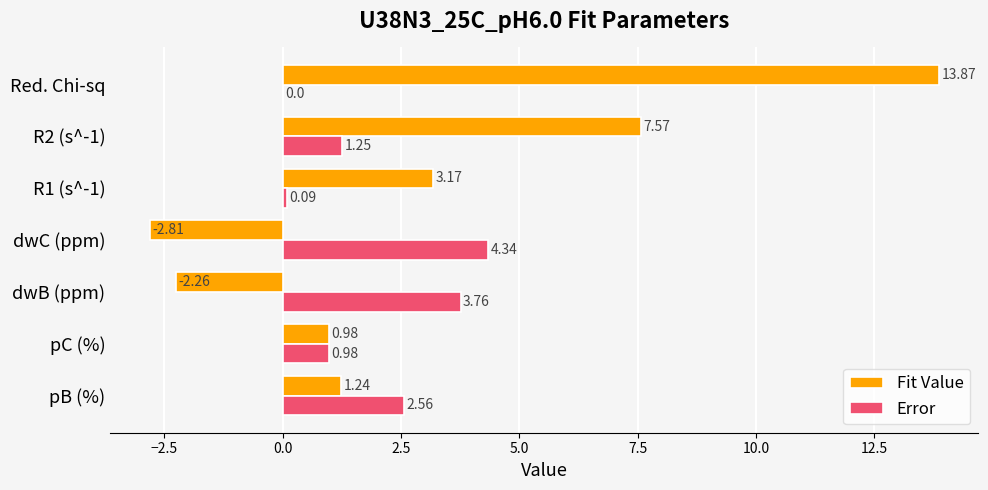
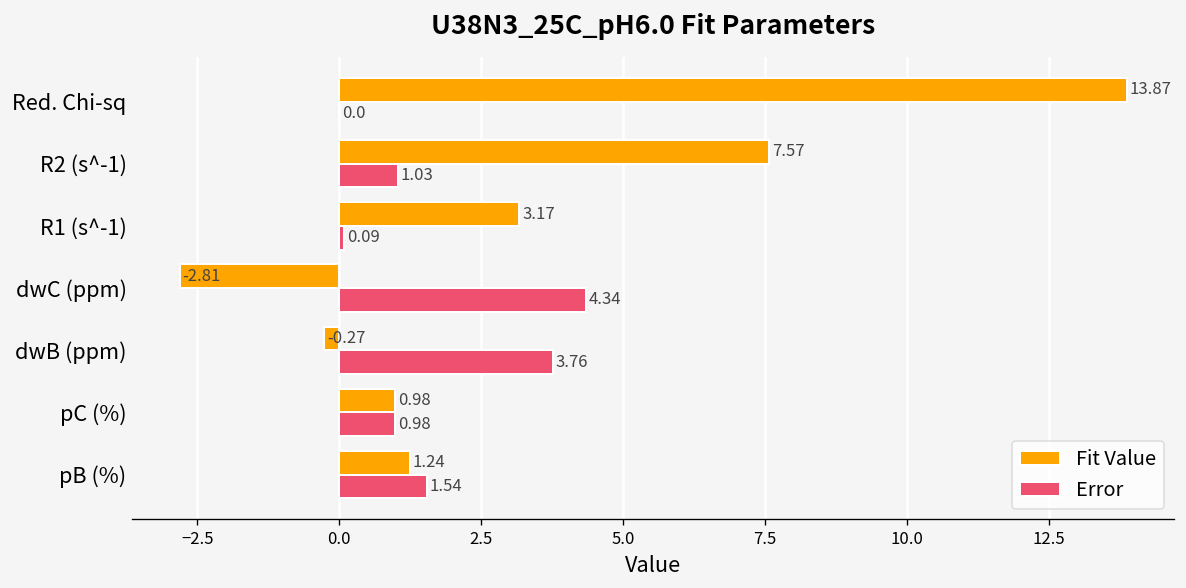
  {
    "Fit Value": {
      "Red. Chi-sq": 13.87,
      "R2 (s^-1)": 7.57,
      "R1 (s^-1)": 3.17,
      "dwC (ppm)": -2.81,
-     "dwB (ppm)": -2.26,
+     "dwB (ppm)": -0.27,
      "pC (%)": 0.98,
      "pB (%)": 1.24
    },
    "Error": {
      "Red. Chi-sq": 0.0,
-     "R2 (s^-1)": 1.25,
+     "R2 (s^-1)": 1.03,
      "R1 (s^-1)": 0.09,
      "dwC (ppm)": 4.34,
      "dwB (ppm)": 3.76,
      "pC (%)": 0.98,
-     "pB (%)": 2.56
+     "pB (%)": 1.54
    }
  }
